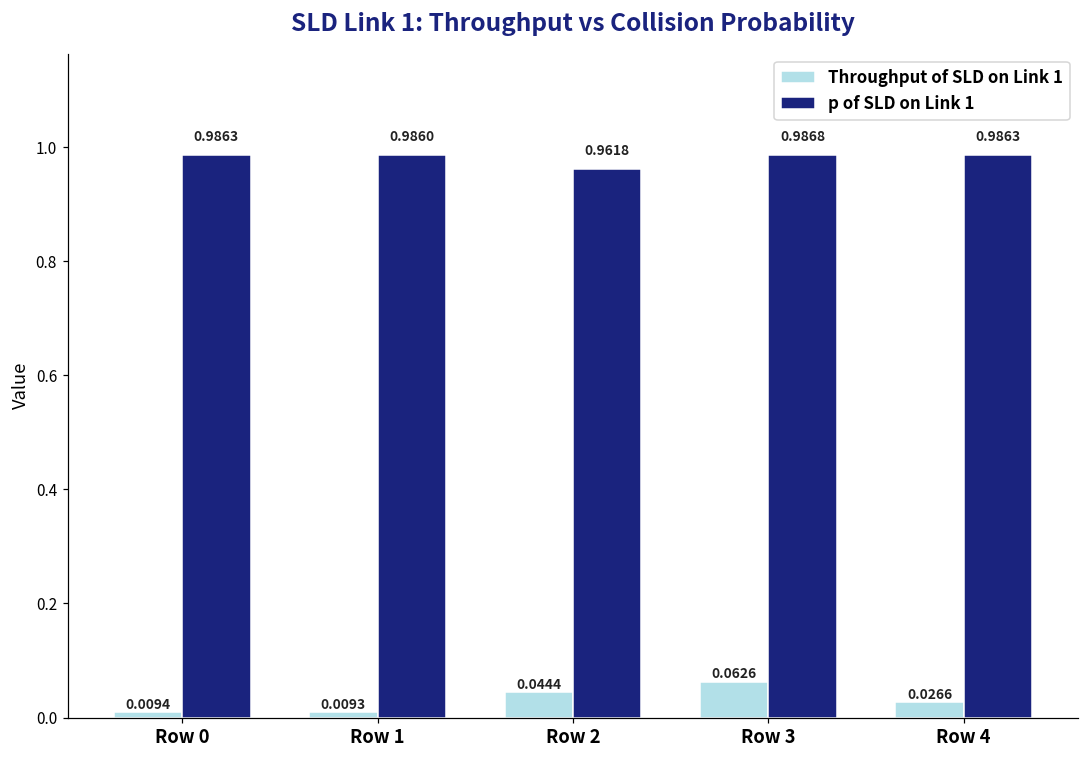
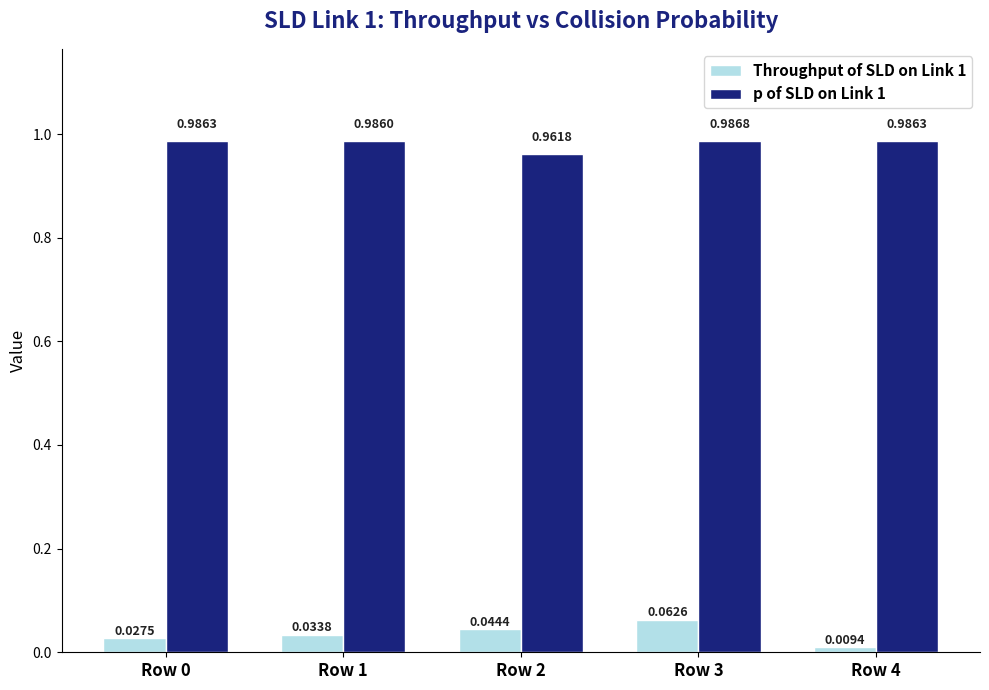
  {
    "Throughput of SLD on Link 1": {
-     "Row 0": 0.0094,
-     "Row 1": 0.0093,
+     "Row 0": 0.0275,
+     "Row 1": 0.0338,
      "Row 2": 0.0444,
      "Row 3": 0.0626,
-     "Row 4": 0.0266
+     "Row 4": 0.0094
    },
    "p of SLD on Link 1": {
      "Row 0": 0.9863,
      "Row 1": 0.9860,
      "Row 2": 0.9618,
      "Row 3": 0.9868,
      "Row 4": 0.9863
    }
  }
